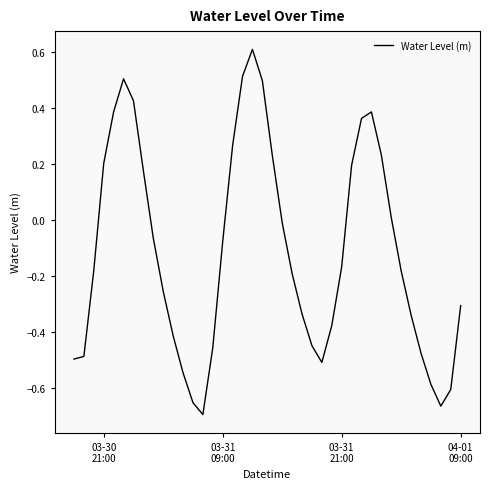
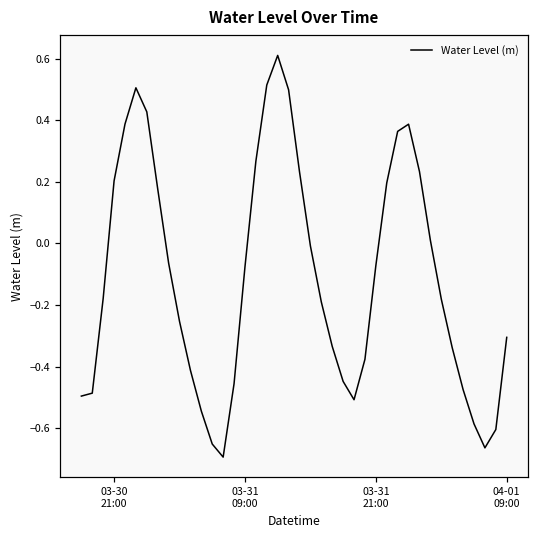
  {
    "03-30 21:00": 0.20,
    "03-31 09:00": -0.08,
-   "03-31 21:00": -0.17,
+   "03-31 21:00": -0.07,
    "04-01 09:00": -0.30
  }
